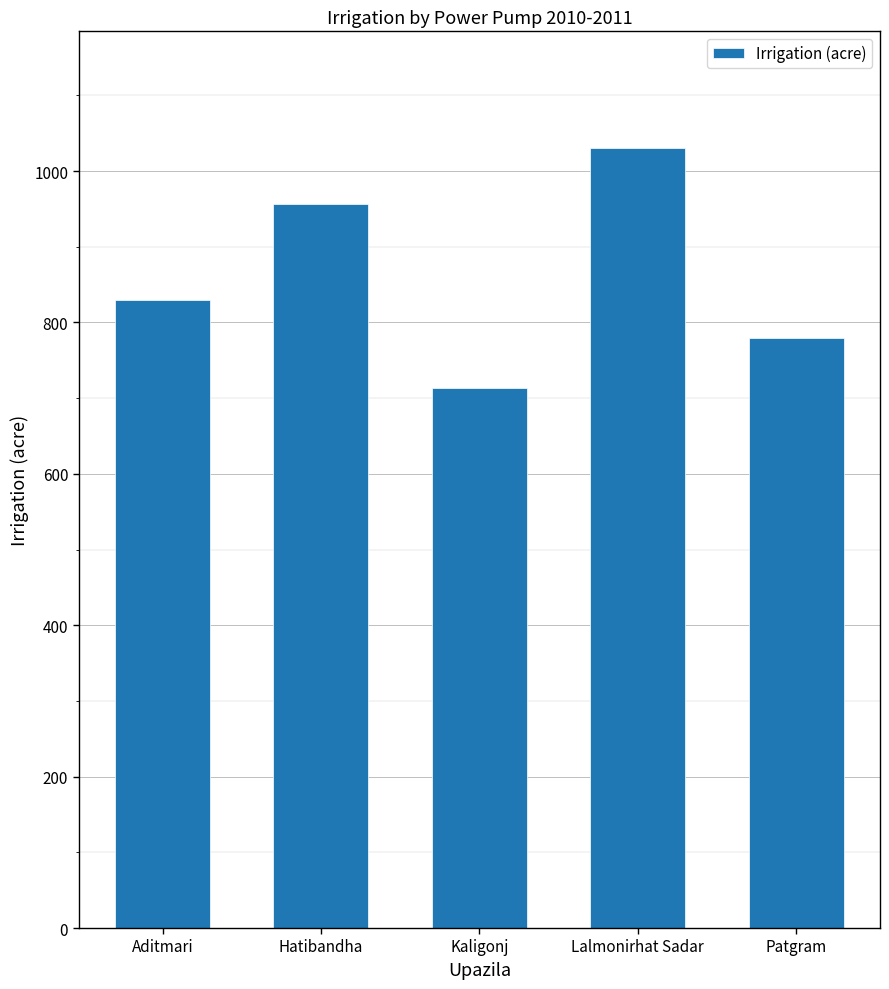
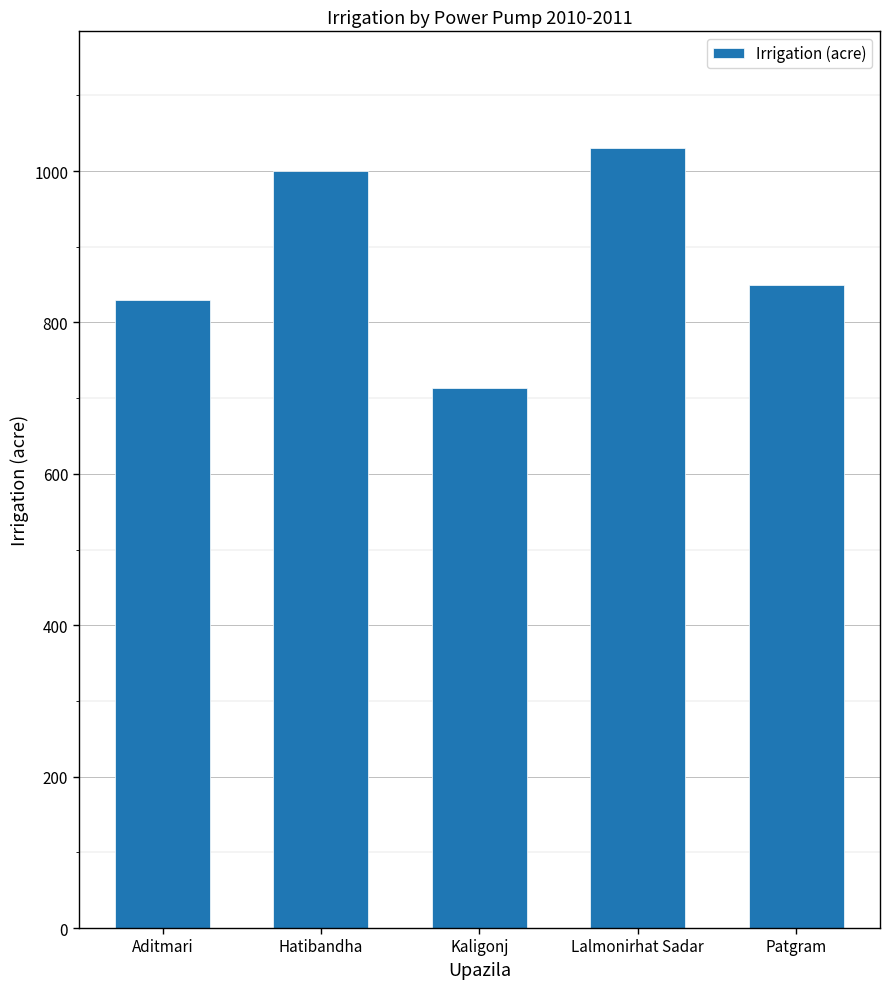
  {
    "Aditmari": 830,
-   "Hatibandha": 960,
+   "Hatibandha": 1000,
    "Kaligonj": 710,
    "Lalmonirhat Sadar": 1030,
-   "Patgram": 780
+   "Patgram": 850
  }
